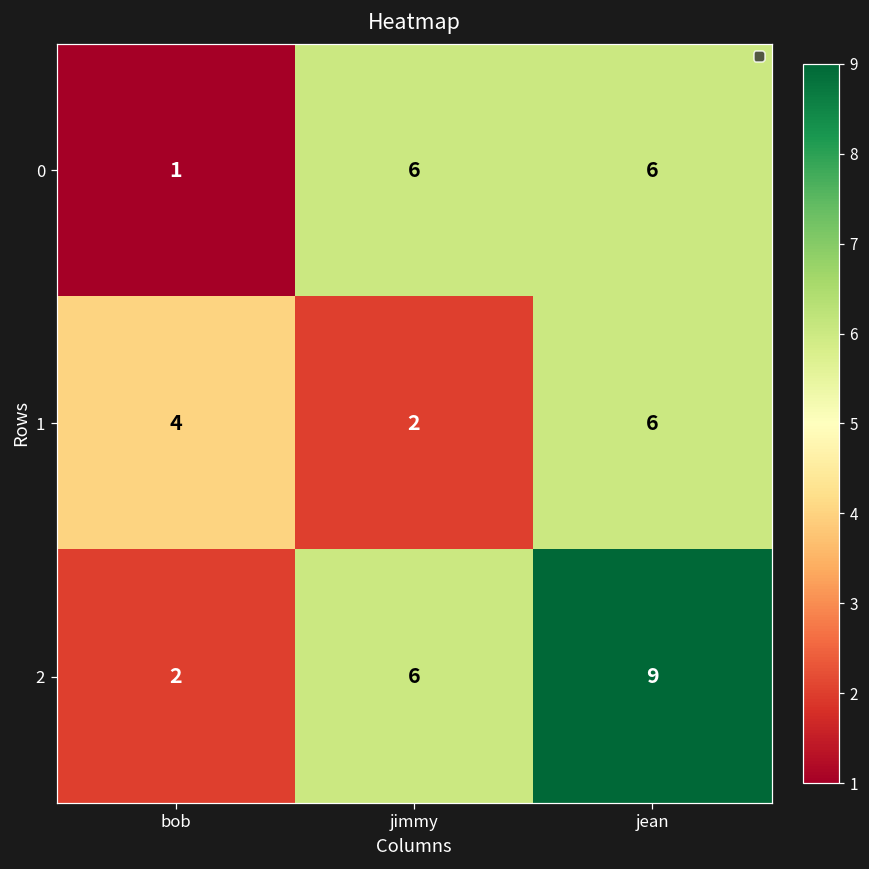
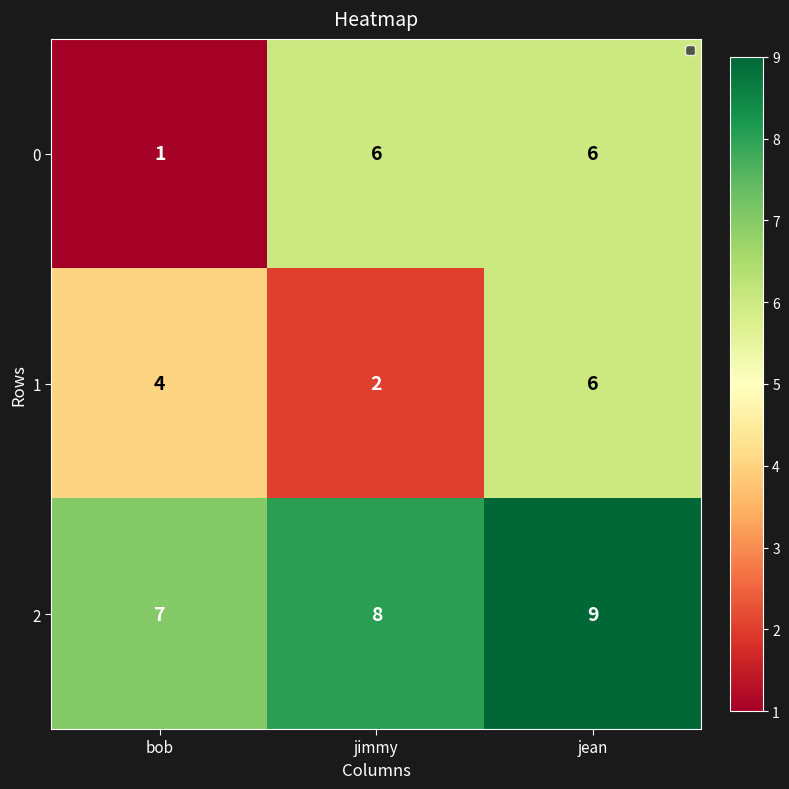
  {
    "0": {
      "bob": 1,
      "jimmy": 6,
      "jean": 6
    },
    "1": {
      "bob": 4,
      "jimmy": 2,
      "jean": 6
    },
    "2": {
-     "bob": 2,
-     "jimmy": 6,
+     "bob": 7,
+     "jimmy": 8,
      "jean": 9
    }
  }
